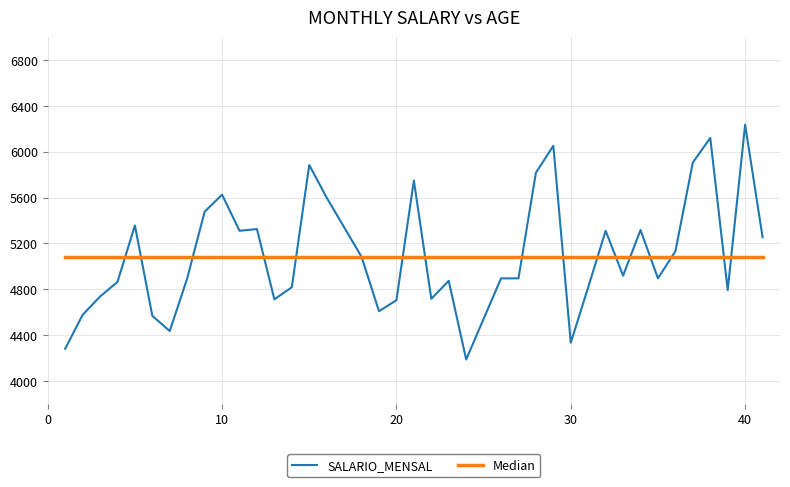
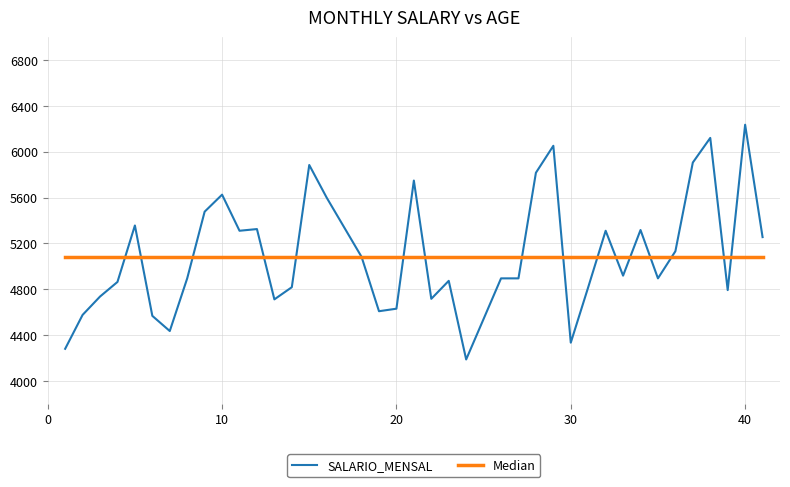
  {
    "SALARIO_MENSAL": {
      "10": 5620,
-     "20": 4700,
+     "20": 4630,
      "30": 4330,
      "40": 6240
    },
    "Median": {
      "10": 5080,
      "20": 5080,
      "30": 5080,
      "40": 5080
    }
  }
